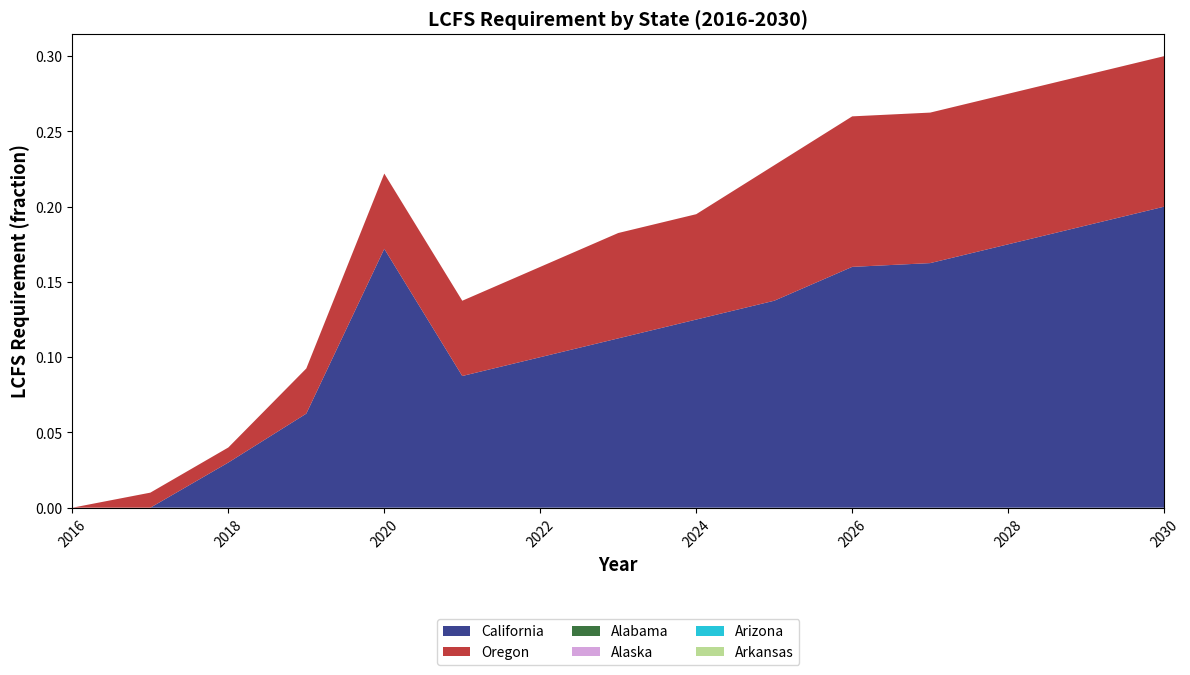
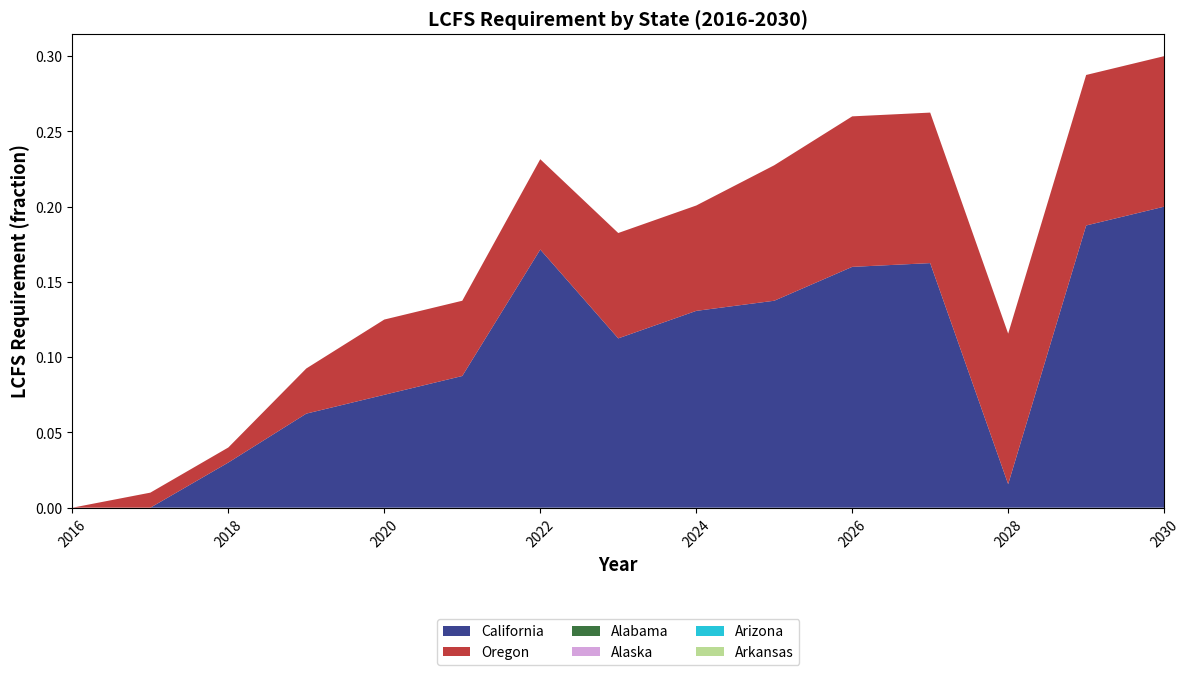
  {
    "California": {
      "2018": 0.030,
-     "2020": 0.172,
-     "2022": 0.100,
-     "2024": 0.125,
+     "2020": 0.075,
+     "2022": 0.172,
+     "2024": 0.131,
      "2026": 0.160,
-     "2028": 0.175,
+     "2028": 0.016,
      "2030": 0.200
    }
  }
